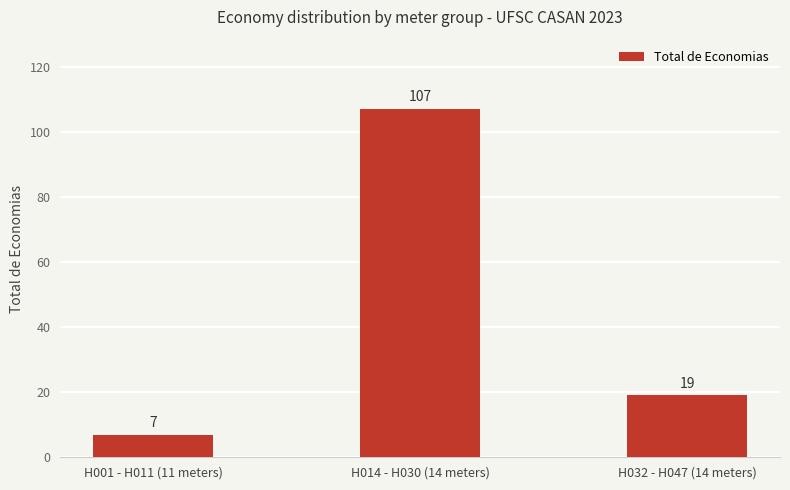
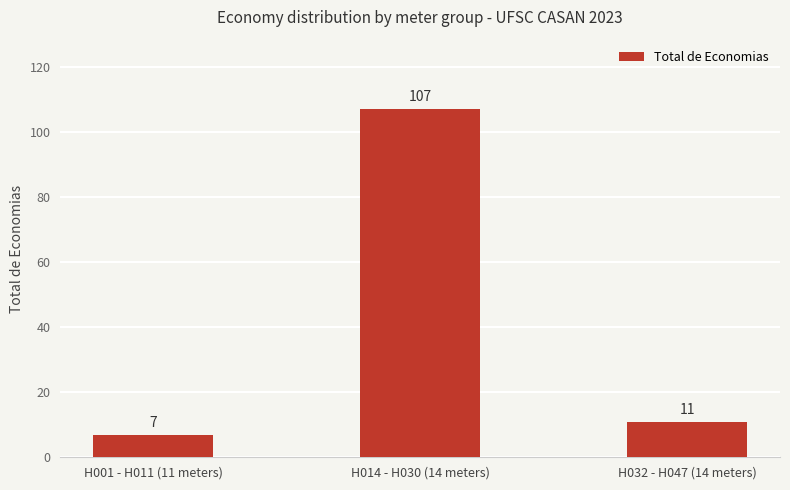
  {
    "H001 - H011 (11 meters)": 7,
    "H014 - H030 (14 meters)": 107,
-   "H032 - H047 (14 meters)": 19
+   "H032 - H047 (14 meters)": 11
  }
